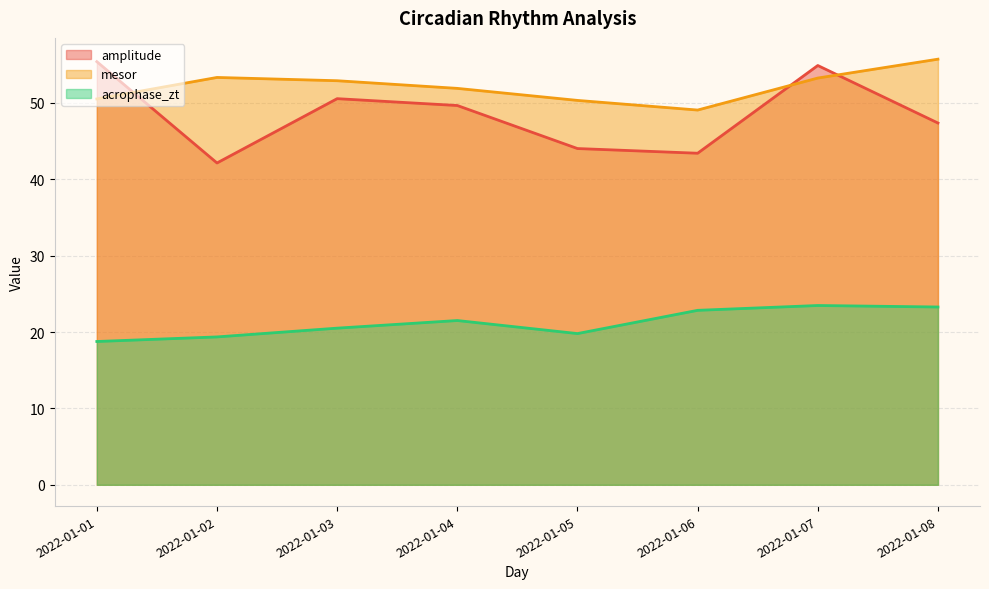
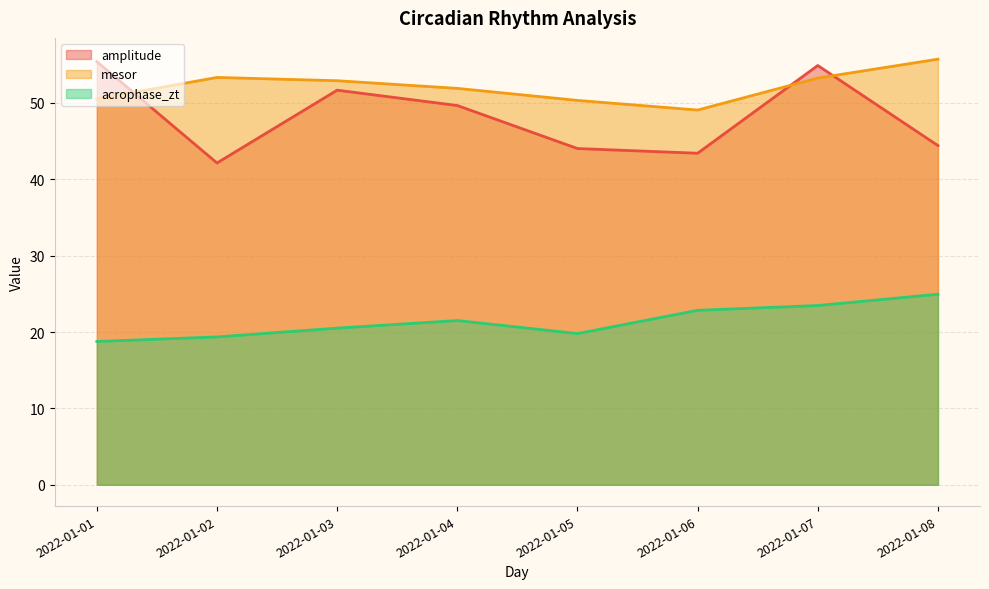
  {
    "amplitude": {
      "2022-01-02": 42,
-     "2022-01-03": 51,
+     "2022-01-03": 52,
      "2022-01-04": 50,
      "2022-01-05": 44,
      "2022-01-06": 43,
      "2022-01-07": 55,
-     "2022-01-08": 47
+     "2022-01-08": 44
    },
    "mesor": {
      "2022-01-02": 53,
      "2022-01-03": 53,
      "2022-01-04": 52,
      "2022-01-05": 50,
      "2022-01-06": 49,
      "2022-01-07": 53,
      "2022-01-08": 56
    },
    "acrophase_zt": {
      "2022-01-01": 19,
      "2022-01-02": 19,
      "2022-01-03": 21,
      "2022-01-04": 22,
      "2022-01-05": 20,
      "2022-01-06": 23,
      "2022-01-07": 23,
-     "2022-01-08": 23
+     "2022-01-08": 25
    }
  }
